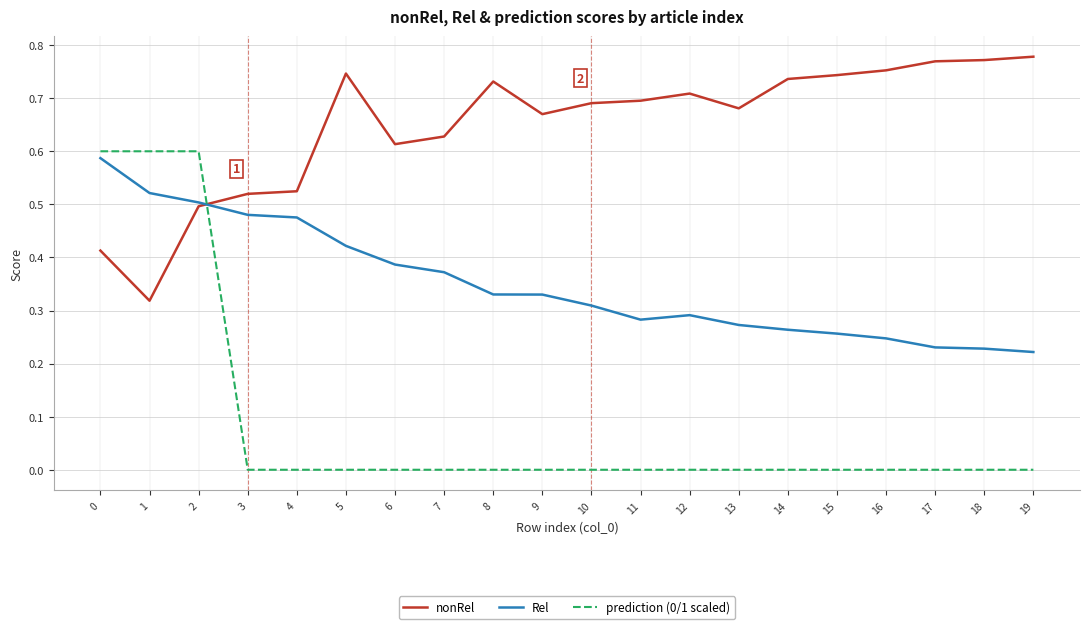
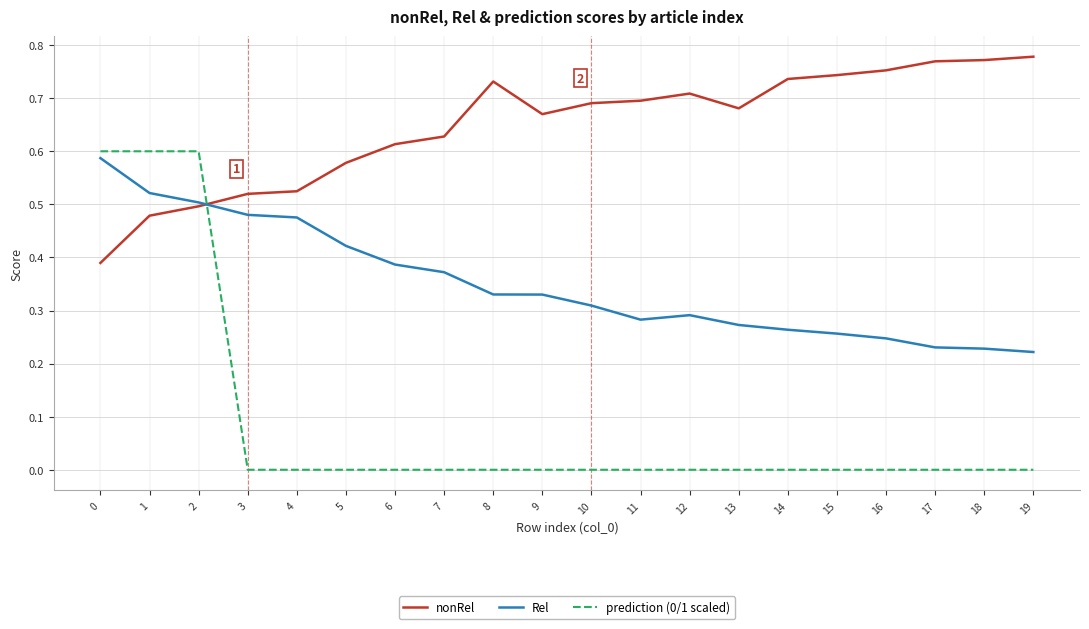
  {
    "nonRel": {
-     "0": 0.41,
-     "1": 0.32,
+     "0": 0.39,
+     "1": 0.48,
      "2": 0.50,
      "4": 0.52,
-     "5": 0.75,
+     "5": 0.58,
      "6": 0.61,
      "7": 0.63,
      "8": 0.73,
      "9": 0.67,
      "11": 0.70,
      "12": 0.71,
      "13": 0.68,
      "14": 0.74,
      "15": 0.74,
      "16": 0.75,
      "17": 0.77,
      "18": 0.77,
      "19": 0.78
    },
    "Rel": {
      "0": 0.59,
      "1": 0.52,
      "2": 0.50,
      "3": 0.48,
      "4": 0.48,
      "5": 0.42,
      "6": 0.39,
      "7": 0.37,
      "8": 0.33,
      "9": 0.33,
      "10": 0.31,
      "11": 0.28,
      "12": 0.29,
      "13": 0.27,
      "14": 0.26,
      "15": 0.26,
      "16": 0.25,
      "17": 0.23,
      "18": 0.23,
      "19": 0.22
    },
    "prediction (0/1 scaled)": {
      "0": 0.60,
      "1": 0.60,
      "2": 0.60,
      "3": 0.00,
      "4": 0.00,
      "5": 0.00,
      "6": 0.00,
      "7": 0.00,
      "8": 0.00,
      "9": 0.00,
      "10": 0.00,
      "11": 0.00,
      "12": 0.00,
      "13": 0.00,
      "14": 0.00,
      "15": 0.00,
      "16": 0.00,
      "17": 0.00,
      "18": 0.00,
      "19": 0.00
    }
  }
